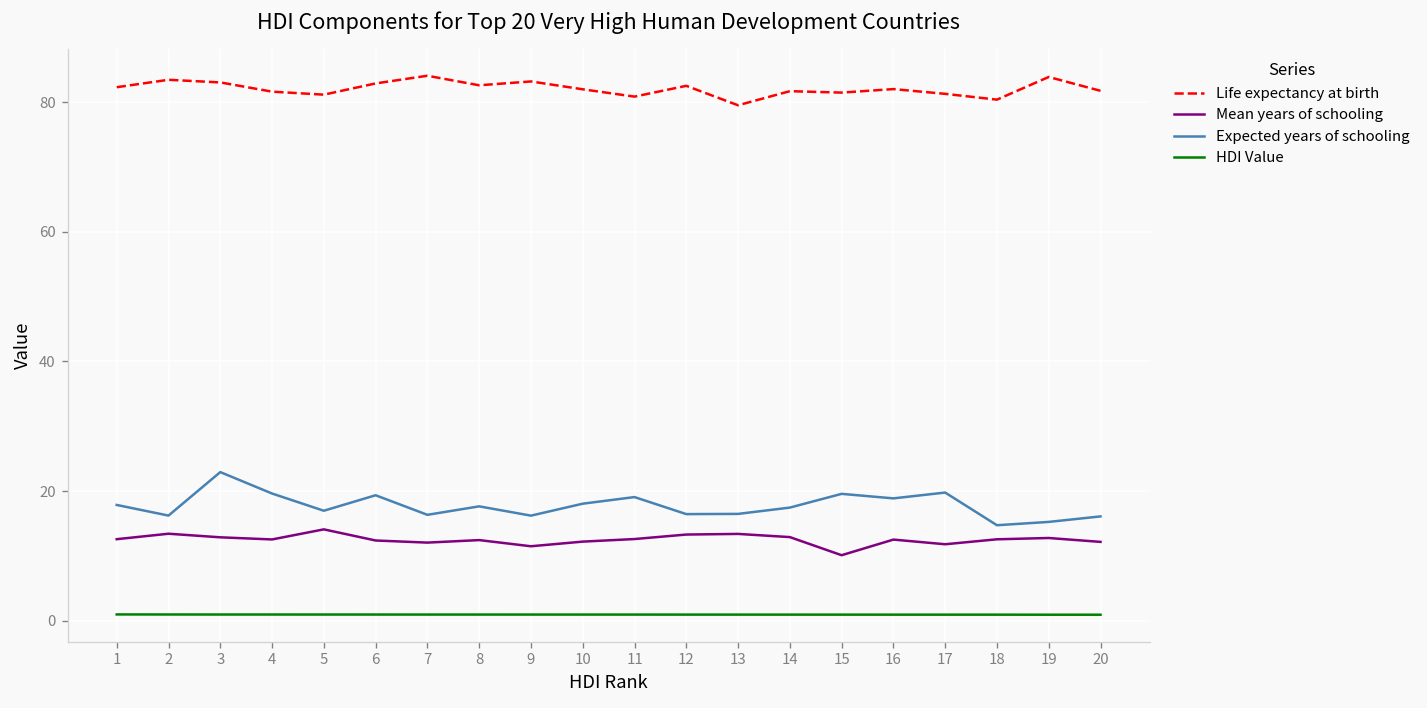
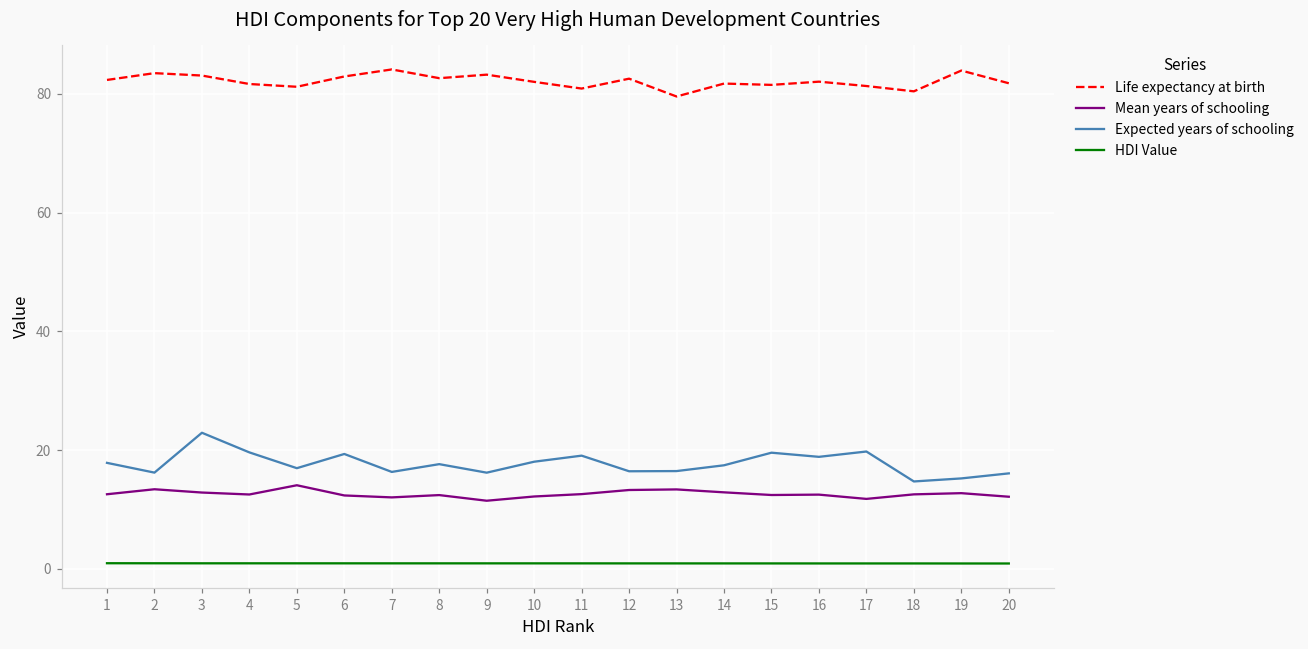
  {
    "Life expectancy at birth": {
      "1": 82,
      "2": 83,
      "3": 83,
      "4": 82,
      "5": 81,
      "6": 83,
      "7": 84,
      "8": 83,
      "9": 83,
      "10": 82,
      "11": 81,
      "12": 83,
      "13": 80,
      "14": 82,
      "15": 81,
      "16": 82,
      "17": 81,
      "18": 80,
      "19": 84,
      "20": 82
    },
    "Mean years of schooling": {
      "1": 13,
      "2": 13,
      "3": 13,
      "4": 13,
      "5": 14,
      "6": 12,
      "7": 12,
      "8": 12,
      "9": 11,
      "10": 12,
      "11": 13,
      "12": 13,
      "13": 13,
      "14": 13,
-     "15": 10,
+     "15": 12,
      "16": 13,
      "17": 12,
      "18": 13,
      "19": 13,
      "20": 12
    },
    "Expected years of schooling": {
      "1": 18,
      "2": 16,
      "3": 23,
      "4": 20,
      "5": 17,
      "6": 19,
      "7": 16,
      "8": 18,
      "9": 16,
      "10": 18,
      "11": 19,
      "12": 16,
      "13": 16,
      "14": 17,
      "15": 20,
      "16": 19,
      "17": 20,
      "18": 15,
      "19": 15,
      "20": 16
    },
    "HDI Value": {
      "1": 1,
      "2": 1,
      "3": 1,
      "4": 1,
      "5": 1,
      "6": 1,
      "7": 1,
      "8": 1,
      "9": 1,
      "10": 1,
      "11": 1,
      "12": 1,
      "13": 1,
      "14": 1,
      "15": 1,
      "16": 1,
      "17": 1,
      "18": 1,
      "19": 1,
      "20": 1
    }
  }
